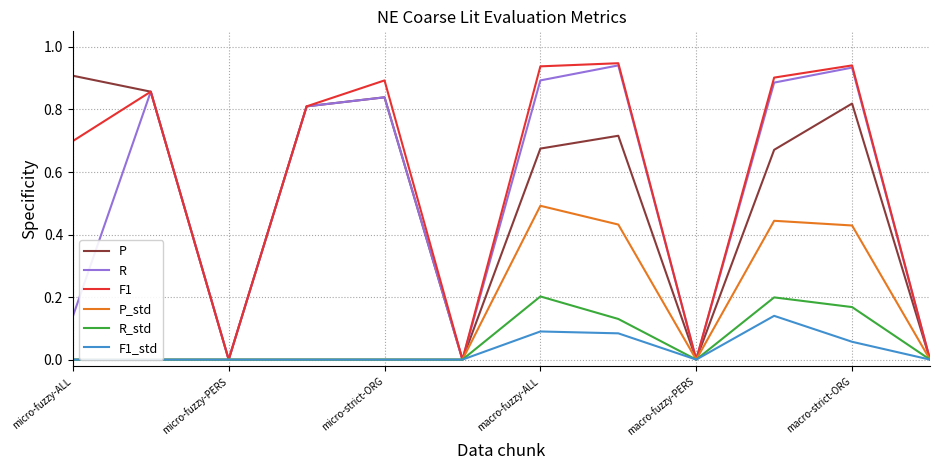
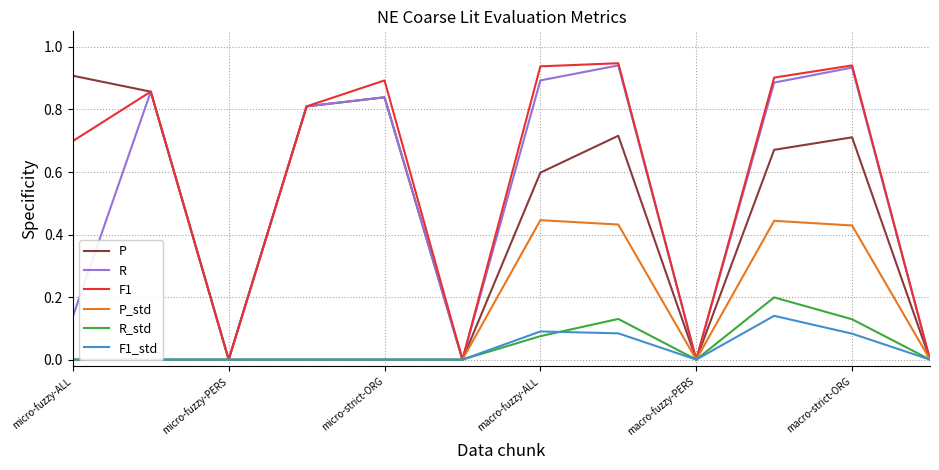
  {
    "P": {
      "micro-fuzzy-ALL": 0.91,
-     "macro-fuzzy-ALL": 0.68,
-     "macro-strict-ORG": 0.82
+     "macro-fuzzy-ALL": 0.60,
+     "macro-strict-ORG": 0.71
    },
    "R": {
      "micro-fuzzy-ALL": 0.14,
      "macro-fuzzy-ALL": 0.89
    },
    "F1": {
      "micro-fuzzy-ALL": 0.70,
      "micro-strict-ORG": 0.89,
      "macro-fuzzy-ALL": 0.94
    },
    "P_std": {
-     "macro-fuzzy-ALL": 0.49,
+     "macro-fuzzy-ALL": 0.45,
      "macro-strict-ORG": 0.43
    },
    "R_std": {
-     "macro-fuzzy-ALL": 0.20,
-     "macro-strict-ORG": 0.17
+     "macro-fuzzy-ALL": 0.08,
+     "macro-strict-ORG": 0.13
    },
    "F1_std": {
      "macro-fuzzy-ALL": 0.09,
-     "macro-strict-ORG": 0.06
+     "macro-strict-ORG": 0.08
    }
  }
